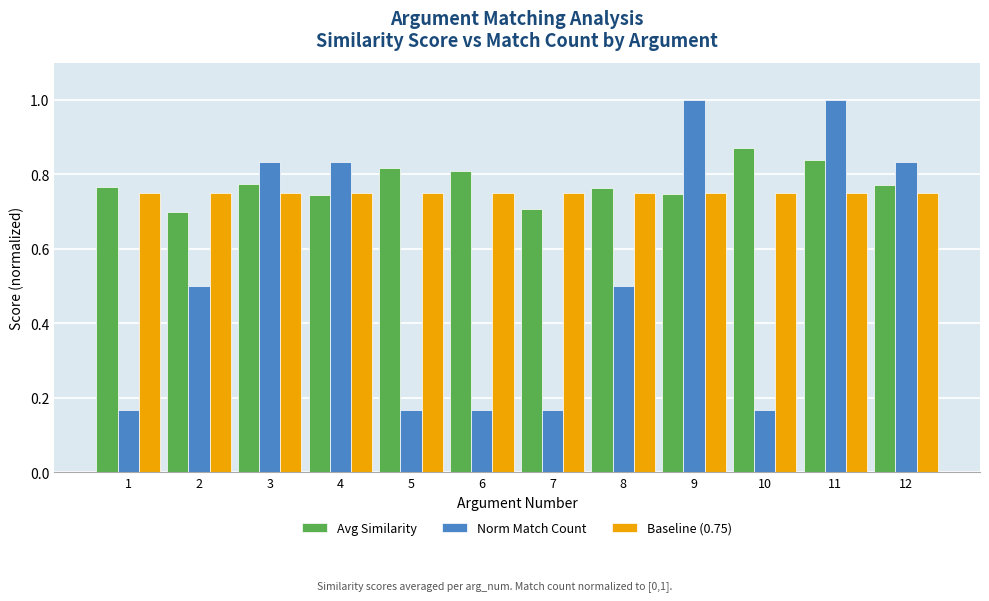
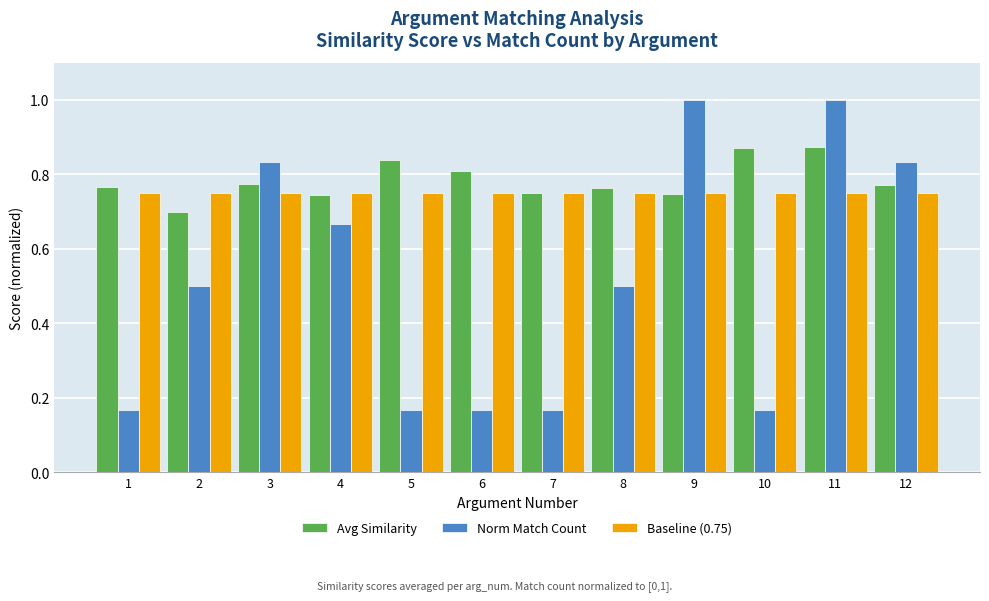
  {
    "Avg Similarity": {
      "1": 0.77,
      "2": 0.70,
      "3": 0.77,
      "4": 0.74,
-     "5": 0.82,
+     "5": 0.84,
      "6": 0.81,
-     "7": 0.71,
+     "7": 0.75,
      "8": 0.76,
      "9": 0.75,
      "10": 0.87,
-     "11": 0.84,
+     "11": 0.88,
      "12": 0.77
    },
    "Norm Match Count": {
      "1": 0.17,
      "2": 0.50,
      "3": 0.83,
-     "4": 0.83,
+     "4": 0.67,
      "5": 0.17,
      "6": 0.17,
      "7": 0.17,
      "8": 0.50,
      "9": 1.00,
      "10": 0.17,
      "11": 1.00,
      "12": 0.83
    },
    "Baseline (0.75)": {
      "1": 0.75,
      "2": 0.75,
      "3": 0.75,
      "4": 0.75,
      "5": 0.75,
      "6": 0.75,
      "7": 0.75,
      "8": 0.75,
      "9": 0.75,
      "10": 0.75,
      "11": 0.75,
      "12": 0.75
    }
  }
